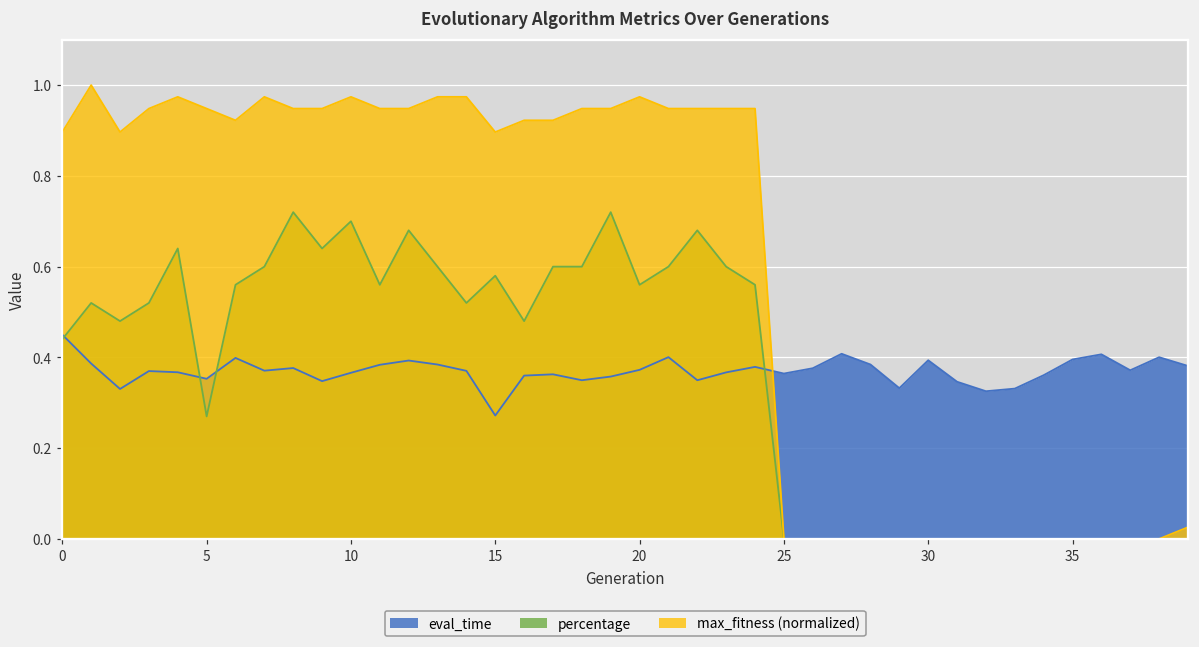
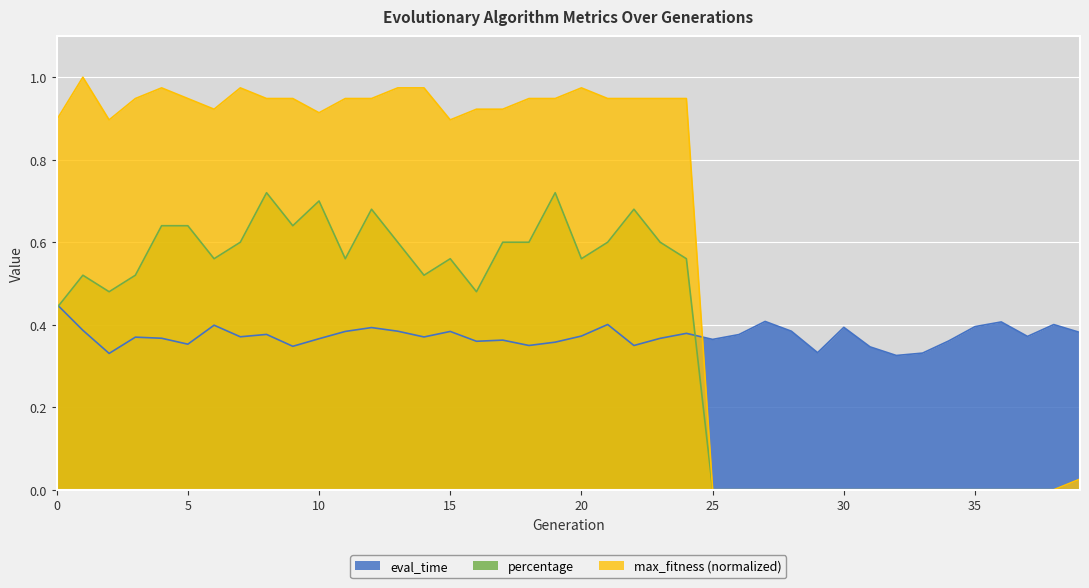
  {
    "eval_time": {
      "0": 0.45,
      "5": 0.35,
      "10": 0.37,
-     "15": 0.27,
+     "15": 0.38,
      "20": 0.37,
      "25": 0.36,
      "30": 0.39,
      "35": 0.40
    },
    "percentage": {
      "0": 0.44,
-     "5": 0.27,
+     "5": 0.64,
      "10": 0.70,
-     "15": 0.58,
+     "15": 0.56,
      "20": 0.56
    },
    "max_fitness (normalized)": {
      "0": 0.90,
      "5": 0.95,
-     "10": 0.97,
+     "10": 0.91,
      "15": 0.90,
      "20": 0.97
    }
  }
